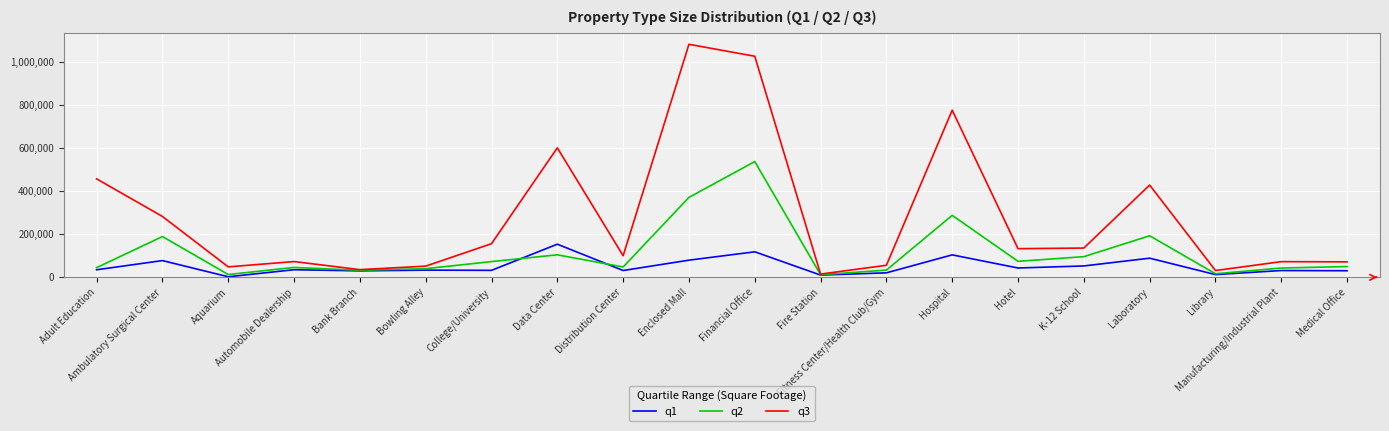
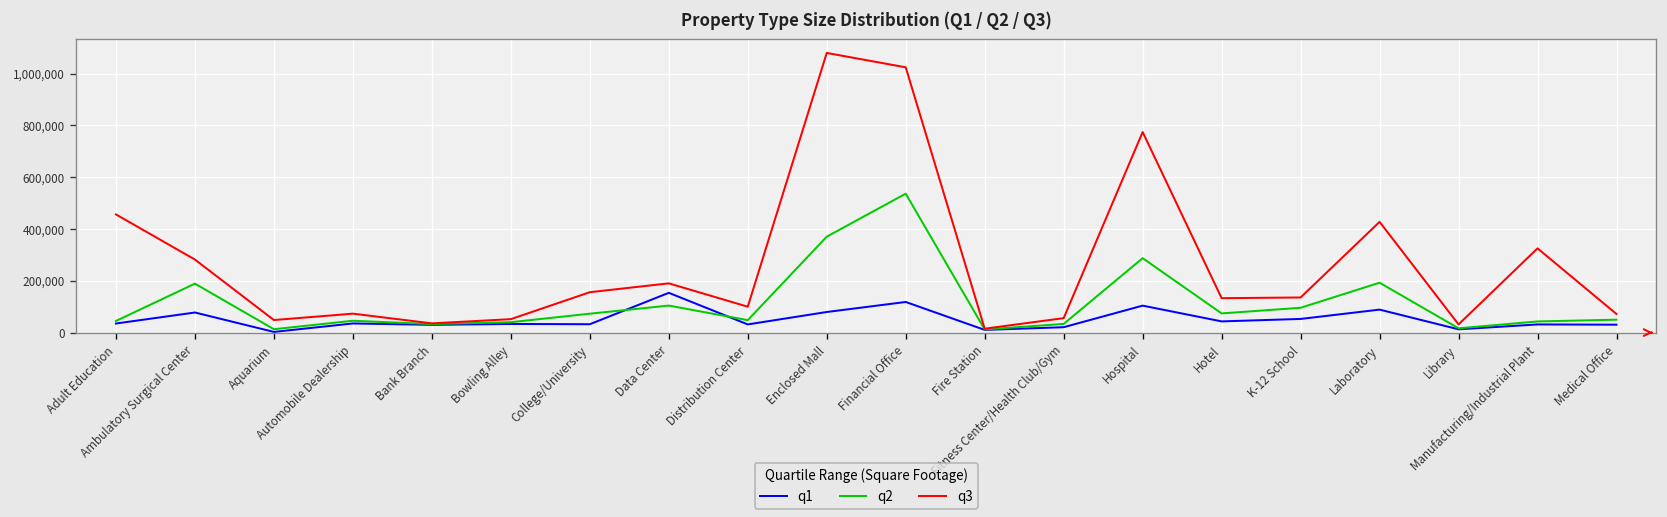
  {
    "q1": {
      "Ambulatory Surgical Center": "80,000",
      "College/University": "30,000",
      "Data Center": "150,000",
      "Distribution Center": "30,000",
      "Enclosed Mall": "80,000",
      "Financial Office": "120,000",
      "Fitness Center/Health Club/Gym": "20,000",
      "Hospital": "100,000",
      "Hotel": "40,000",
      "K-12 School": "50,000",
      "Laboratory": "90,000",
      "Medical Office": "30,000"
    },
    "q2": {
      "Ambulatory Surgical Center": "190,000",
      "College/University": "70,000",
      "Data Center": "100,000",
      "Distribution Center": "50,000",
      "Enclosed Mall": "370,000",
      "Financial Office": "540,000",
      "Fitness Center/Health Club/Gym": "30,000",
      "Hospital": "290,000",
      "Hotel": "70,000",
      "K-12 School": "100,000",
      "Laboratory": "190,000",
      "Medical Office": "50,000"
    },
    "q3": {
      "Adult Education": "460,000",
      "Ambulatory Surgical Center": "280,000",
      "Aquarium": "50,000",
      "Automobile Dealership": "70,000",
      "College/University": "160,000",
-     "Data Center": "600,000",
+     "Data Center": "190,000",
      "Distribution Center": "100,000",
      "Enclosed Mall": "1,080,000",
      "Financial Office": "1,020,000",
      "Fitness Center/Health Club/Gym": "60,000",
      "Hospital": "770,000",
      "Hotel": "130,000",
      "K-12 School": "140,000",
      "Laboratory": "430,000",
      "Library": "30,000",
-     "Manufacturing/Industrial Plant": "70,000",
+     "Manufacturing/Industrial Plant": "330,000",
      "Medical Office": "70,000"
    }
  }
